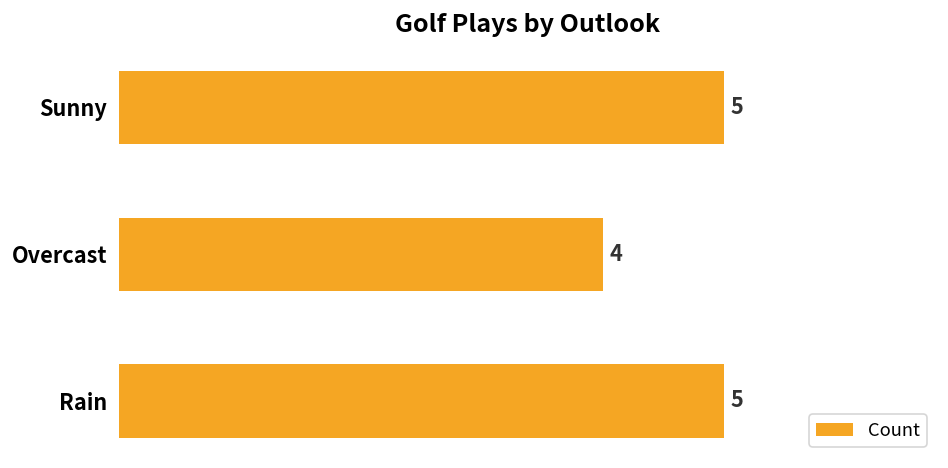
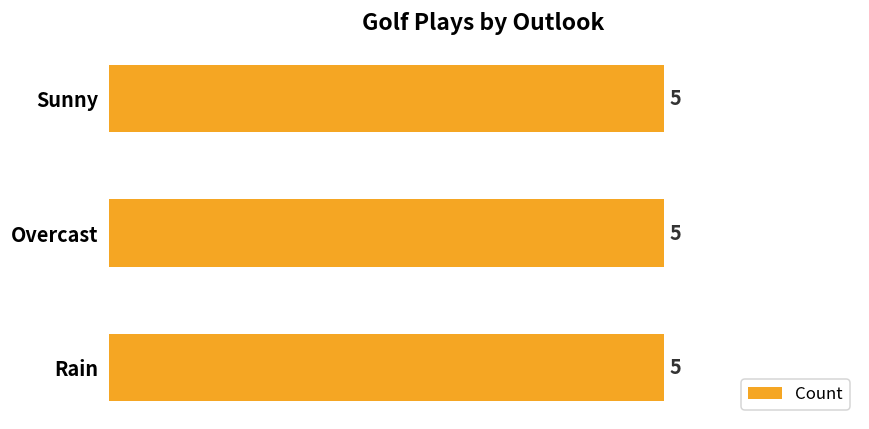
  {
    "Sunny": 5,
-   "Overcast": 4,
+   "Overcast": 5,
    "Rain": 5
  }
